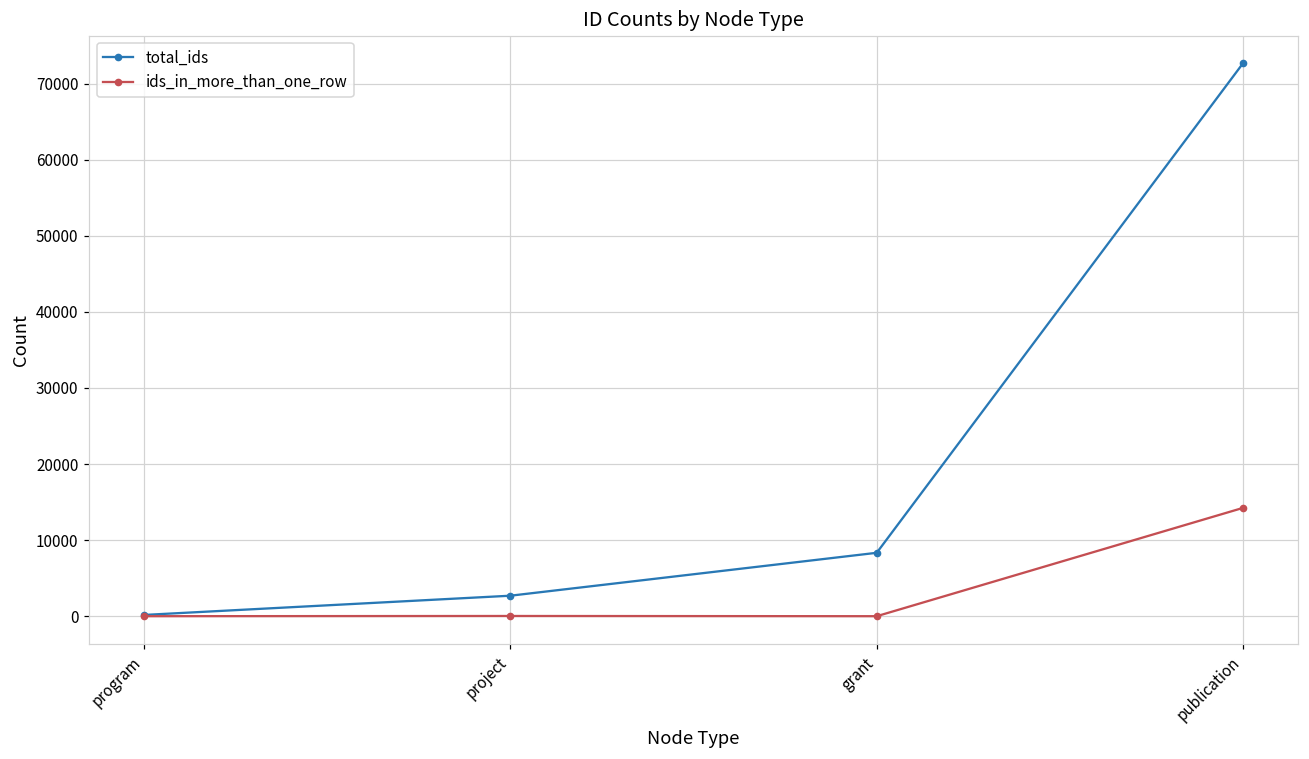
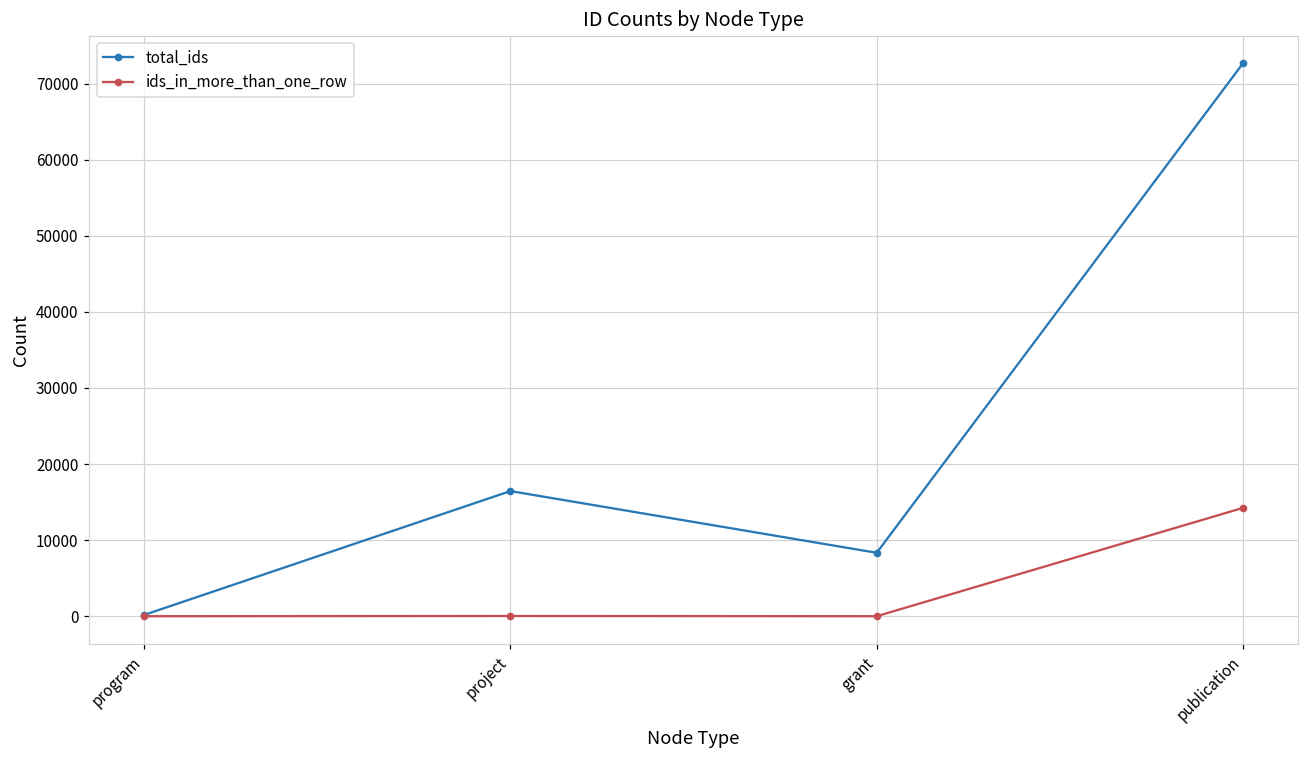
  {
    "total_ids": {
-     "project": 3000,
+     "project": 16000,
      "grant": 8000,
      "publication": 73000
    },
    "ids_in_more_than_one_row": {
      "project": 0,
      "grant": 0,
      "publication": 14000
    }
  }
